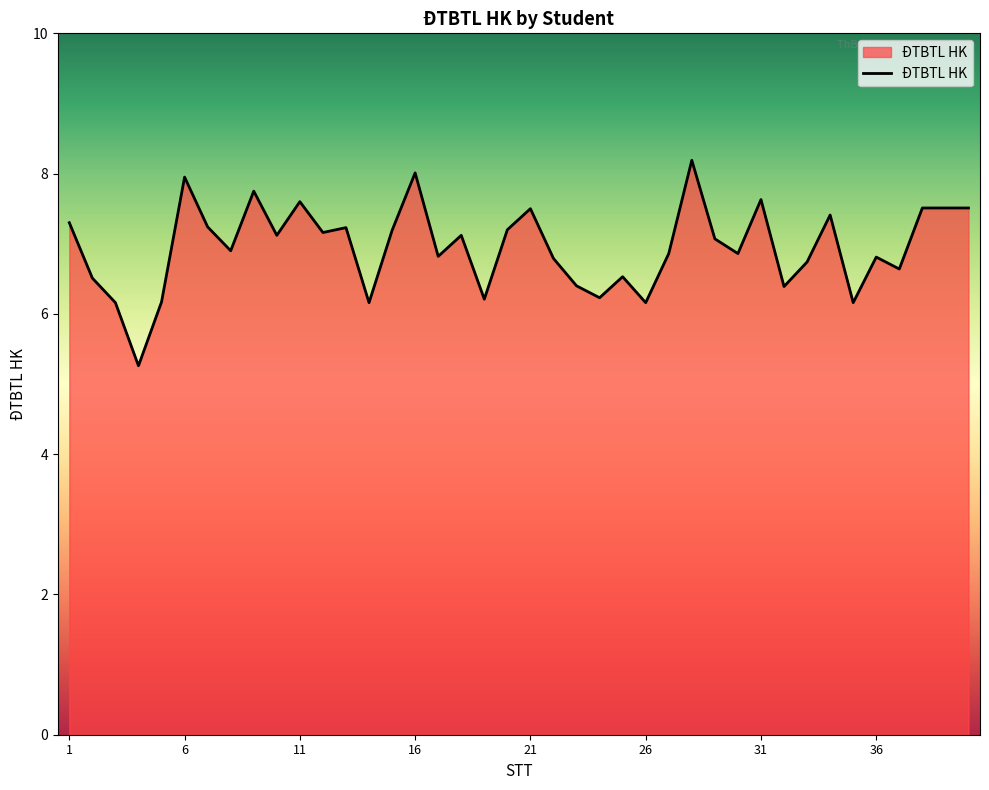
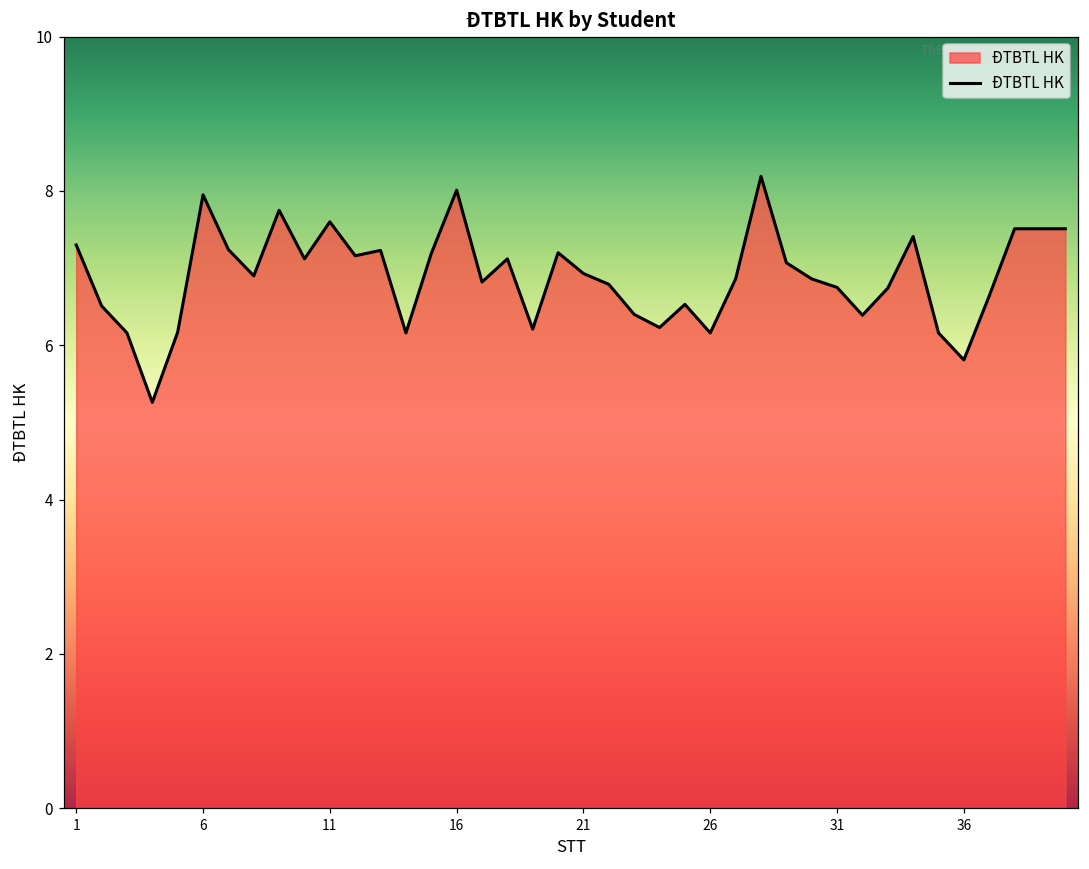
  {
    "1": 7.3,
    "6": 8.0,
    "11": 7.6,
    "16": 8.0,
-   "21": 7.5,
+   "21": 6.9,
    "26": 6.2,
-   "31": 7.6,
-   "36": 6.8
+   "31": 6.8,
+   "36": 5.8
  }
